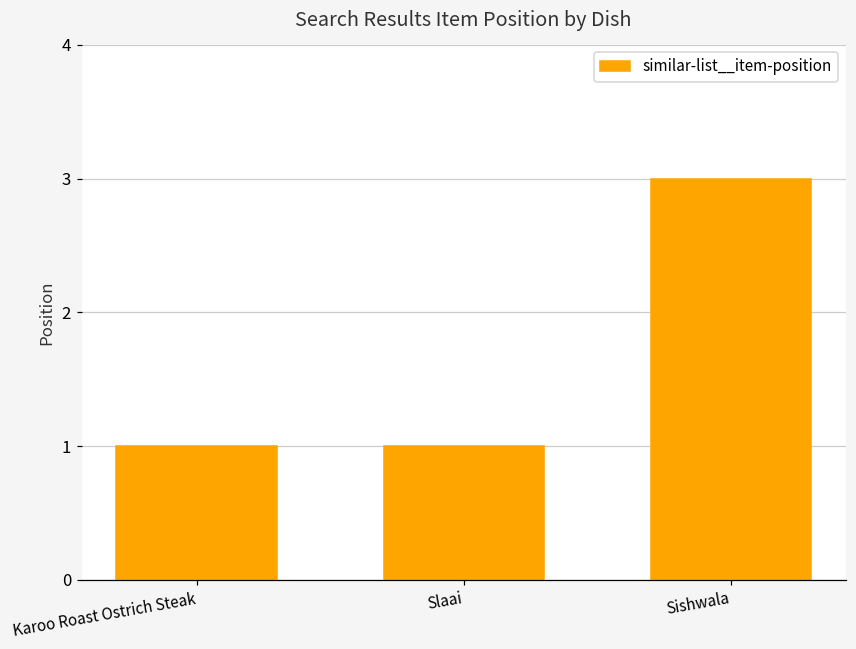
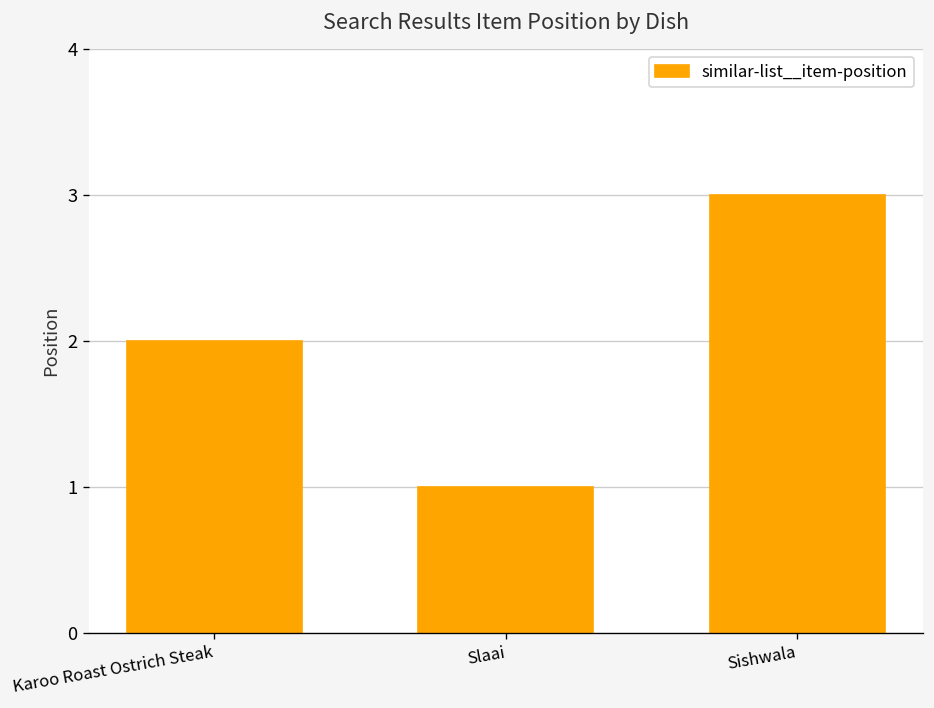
  {
-   "Karoo Roast Ostrich Steak": 1,
+   "Karoo Roast Ostrich Steak": 2,
    "Slaai": 1,
    "Sishwala": 3
  }
